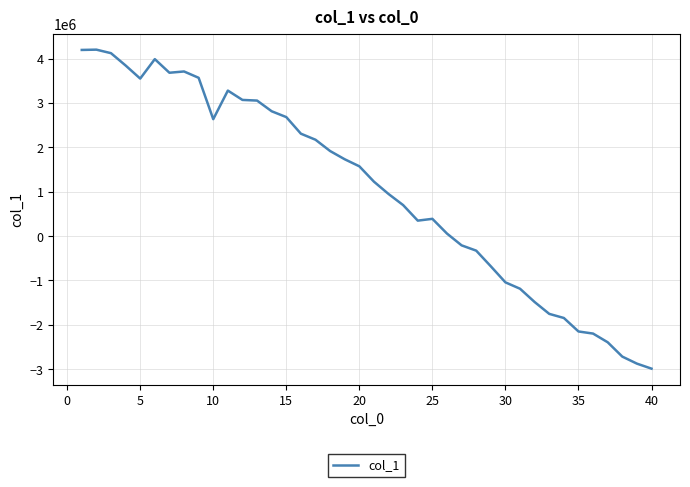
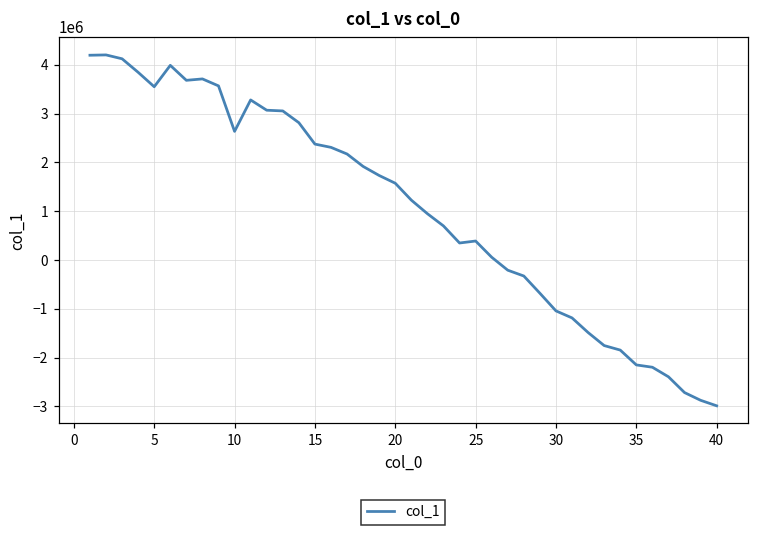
  {
    "5": 3500000,
    "10": 2600000,
-   "15": 2700000,
+   "15": 2400000,
    "20": 1600000,
    "25": 400000,
    "30": -1000000,
    "35": -2100000,
    "40": -3000000
  }
